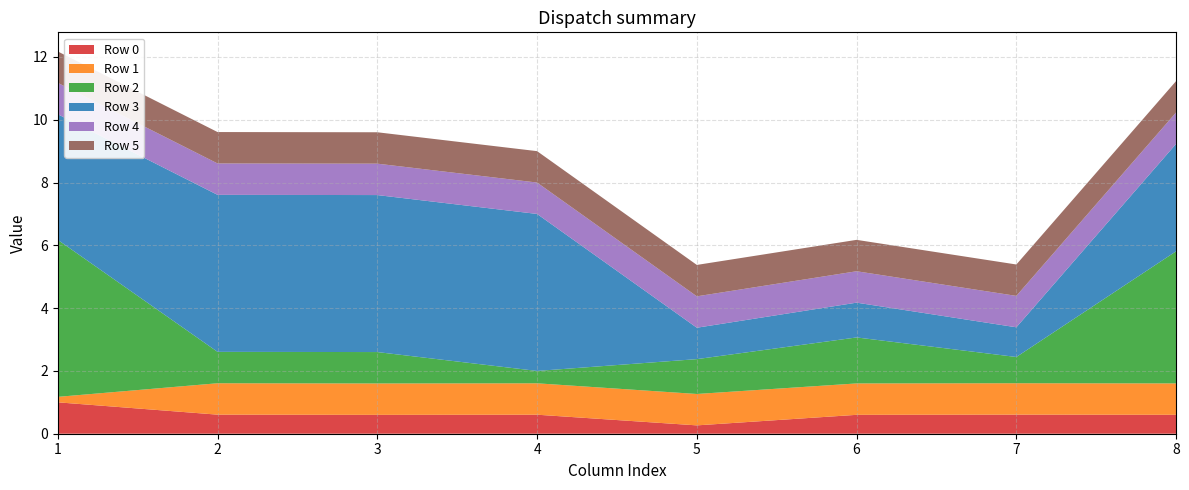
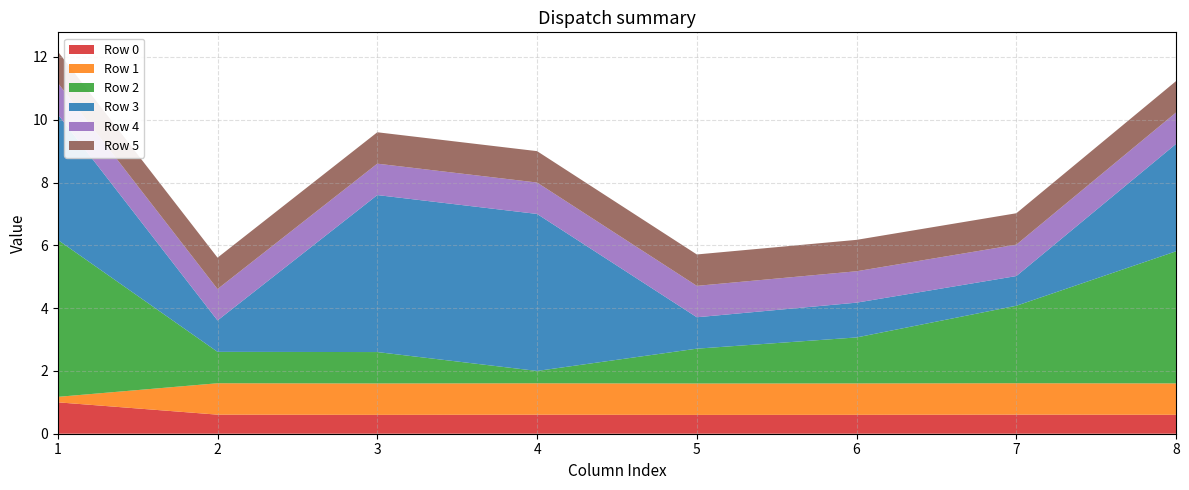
  {
    "Row 0": {
      "1": 1.0,
      "2": 0.6,
      "3": 0.6,
      "4": 0.6,
-     "5": 0.3,
+     "5": 0.6,
      "6": 0.6,
      "7": 0.6,
      "8": 0.6
    },
    "Row 1": {
      "1": 0.2,
      "2": 1.0,
      "3": 1.0,
      "4": 1.0,
      "5": 1.0,
      "6": 1.0,
      "7": 1.0,
      "8": 1.0
    },
    "Row 2": {
      "1": 5.0,
      "2": 1.0,
      "3": 1.0,
      "4": 0.4,
      "5": 1.1,
      "6": 1.5,
-     "7": 0.8,
+     "7": 2.5,
      "8": 4.2
    },
    "Row 3": {
      "1": 4,
-     "2": 5,
+     "2": 1,
      "3": 5,
      "4": 5,
      "5": 1,
      "6": 1.1,
      "7": 1,
      "8": 3.4
    },
    "Row 4": {
      "1": 1.0,
      "2": 1.0,
      "3": 1.0,
      "4": 1.0,
      "5": 1.0,
      "6": 1.0,
      "7": 1.0,
      "8": 1.0
    },
    "Row 5": {
      "1": 1.0,
      "2": 1.0,
      "3": 1.0,
      "4": 1.0,
      "5": 1.0,
      "6": 1.0,
      "7": 1.0,
      "8": 1.0
    }
  }
